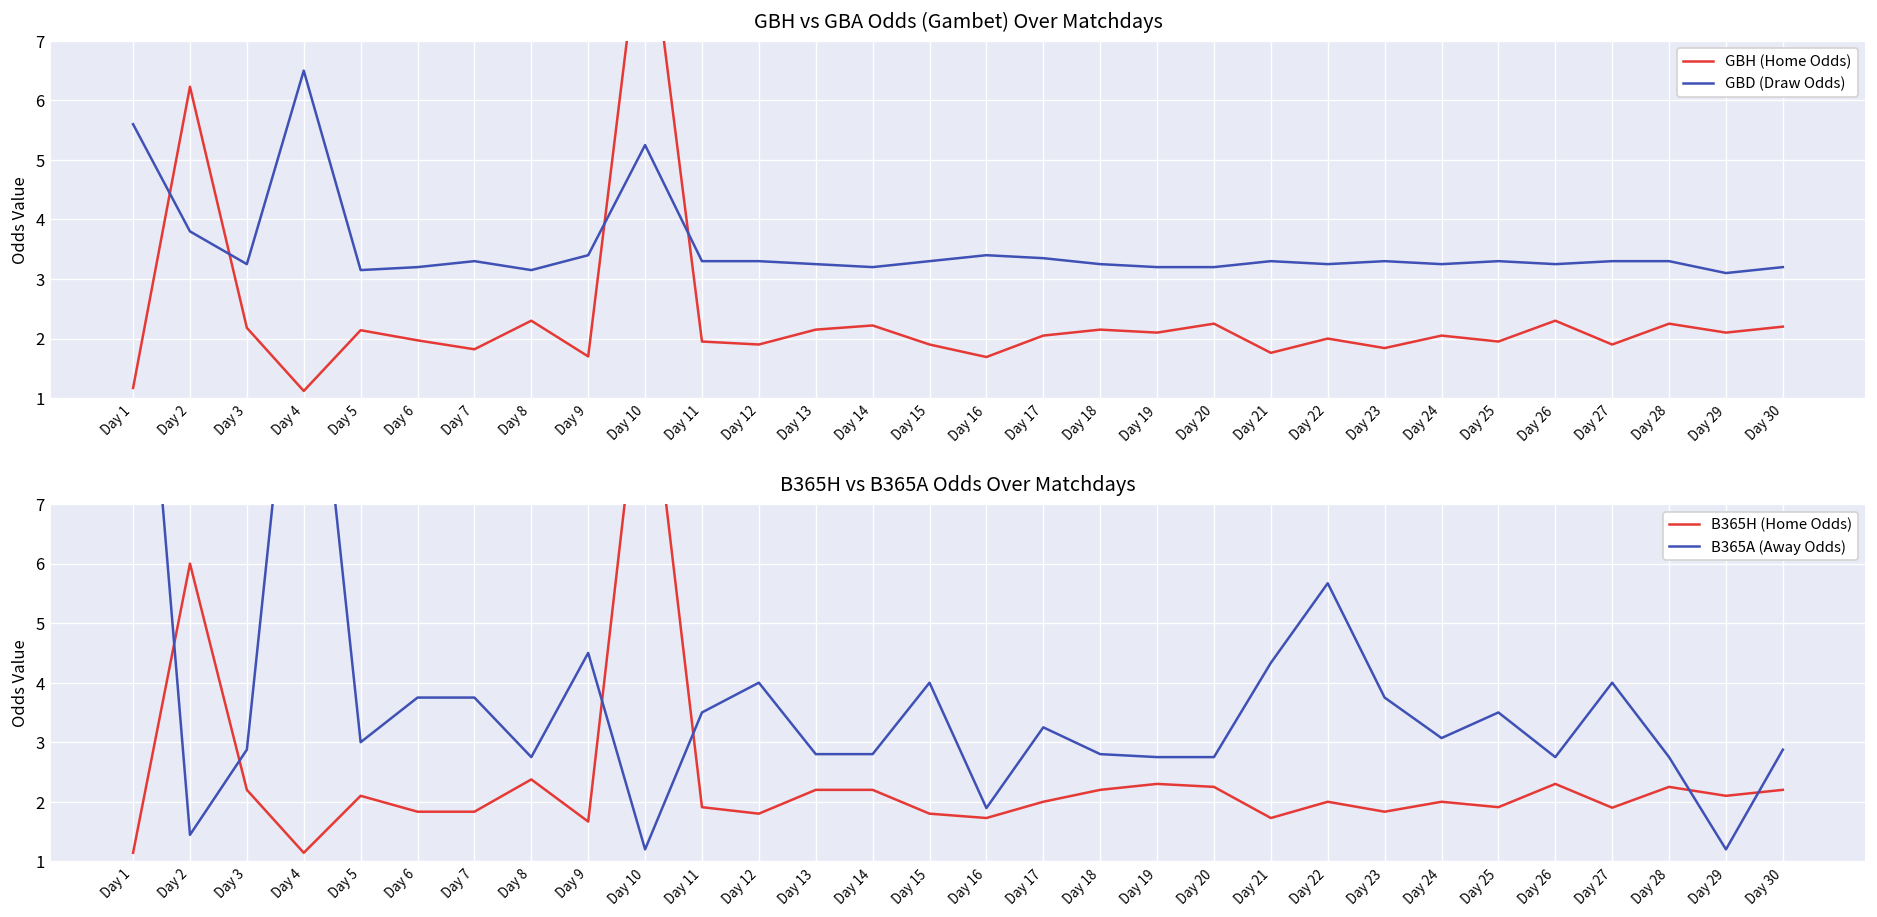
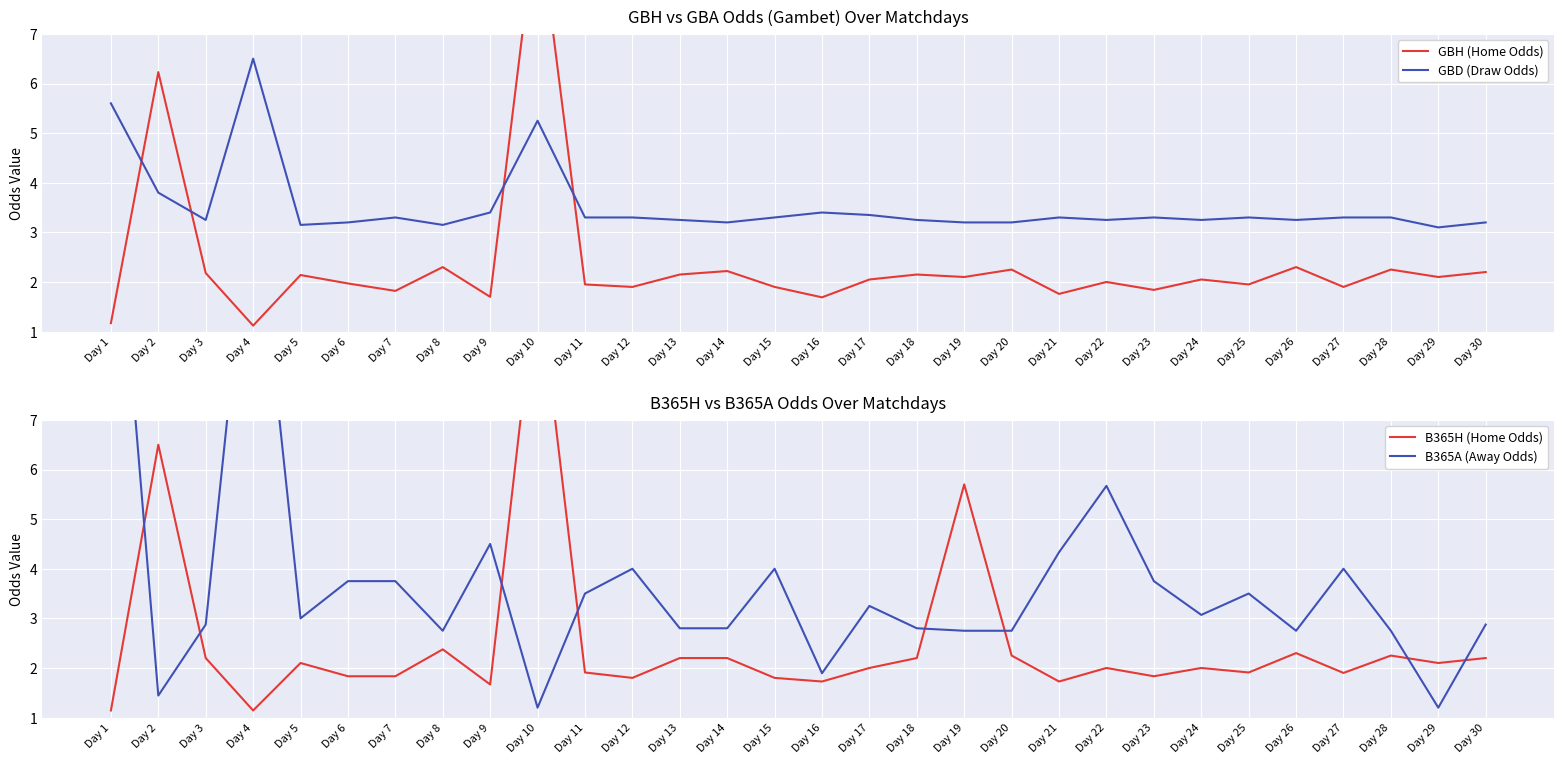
  {
    "GBH vs GBA Odds (Gambet) Over Matchdays": {
      "GBH (Home Odds)": {
        "Day 1": 1.2,
        "Day 2": 6.2,
        "Day 3": 2.2,
        "Day 4": 1.1,
        "Day 5": 2.1,
        "Day 6": 2.0,
        "Day 7": 1.8,
        "Day 8": 2.3,
        "Day 9": 1.7,
        "Day 11": 2.0,
        "Day 12": 1.9,
        "Day 13": 2.2,
        "Day 14": 2.2,
        "Day 15": 1.9,
        "Day 16": 1.7,
        "Day 17": 2.1,
        "Day 18": 2.2,
        "Day 19": 2.1,
        "Day 20": 2.3,
        "Day 21": 1.8,
        "Day 22": 2.0,
        "Day 23": 1.8,
        "Day 24": 2.1,
        "Day 25": 2.0,
        "Day 26": 2.3,
        "Day 27": 1.9,
        "Day 28": 2.3,
        "Day 29": 2.1,
        "Day 30": 2.2
      },
      "GBD (Draw Odds)": {
        "Day 1": 5.6,
        "Day 2": 3.8,
        "Day 3": 3.3,
        "Day 4": 6.5,
        "Day 5": 3.2,
        "Day 6": 3.2,
        "Day 7": 3.3,
        "Day 8": 3.2,
        "Day 9": 3.4,
        "Day 10": 5.3,
        "Day 11": 3.3,
        "Day 12": 3.3,
        "Day 13": 3.3,
        "Day 14": 3.2,
        "Day 15": 3.3,
        "Day 16": 3.4,
        "Day 17": 3.4,
        "Day 18": 3.3,
        "Day 19": 3.2,
        "Day 20": 3.2,
        "Day 21": 3.3,
        "Day 22": 3.3,
        "Day 23": 3.3,
        "Day 24": 3.3,
        "Day 25": 3.3,
        "Day 26": 3.3,
        "Day 27": 3.3,
        "Day 28": 3.3,
        "Day 29": 3.1,
        "Day 30": 3.2
      }
    },
    "B365H vs B365A Odds Over Matchdays": {
      "B365H (Home Odds)": {
        "Day 1": 1.1,
-       "Day 2": 6.0,
+       "Day 2": 6.5,
        "Day 3": 2.2,
        "Day 4": 1.1,
        "Day 5": 2.1,
        "Day 6": 1.8,
        "Day 7": 1.8,
        "Day 8": 2.4,
        "Day 9": 1.7,
        "Day 11": 1.9,
        "Day 12": 1.8,
        "Day 13": 2.2,
        "Day 14": 2.2,
        "Day 15": 1.8,
        "Day 16": 1.7,
        "Day 17": 2.0,
        "Day 18": 2.2,
-       "Day 19": 2.3,
+       "Day 19": 5.7,
        "Day 20": 2.3,
        "Day 21": 1.7,
        "Day 22": 2.0,
        "Day 23": 1.8,
        "Day 24": 2.0,
        "Day 25": 1.9,
        "Day 26": 2.3,
        "Day 27": 1.9,
        "Day 28": 2.3,
        "Day 29": 2.1,
        "Day 30": 2.2
      },
      "B365A (Away Odds)": {
        "Day 2": 1.4,
        "Day 3": 2.9,
        "Day 5": 3.0,
        "Day 6": 3.8,
        "Day 7": 3.8,
        "Day 8": 2.8,
        "Day 9": 4.5,
        "Day 10": 1.2,
        "Day 11": 3.5,
        "Day 12": 4.0,
        "Day 13": 2.8,
        "Day 14": 2.8,
        "Day 15": 4.0,
        "Day 16": 1.9,
        "Day 17": 3.3,
        "Day 18": 2.8,
        "Day 19": 2.8,
        "Day 20": 2.8,
        "Day 21": 4.3,
        "Day 22": 5.7,
        "Day 23": 3.8,
        "Day 24": 3.1,
        "Day 25": 3.5,
        "Day 26": 2.8,
        "Day 27": 4.0,
        "Day 28": 2.8,
        "Day 29": 1.2,
        "Day 30": 2.9
      }
    }
  }
